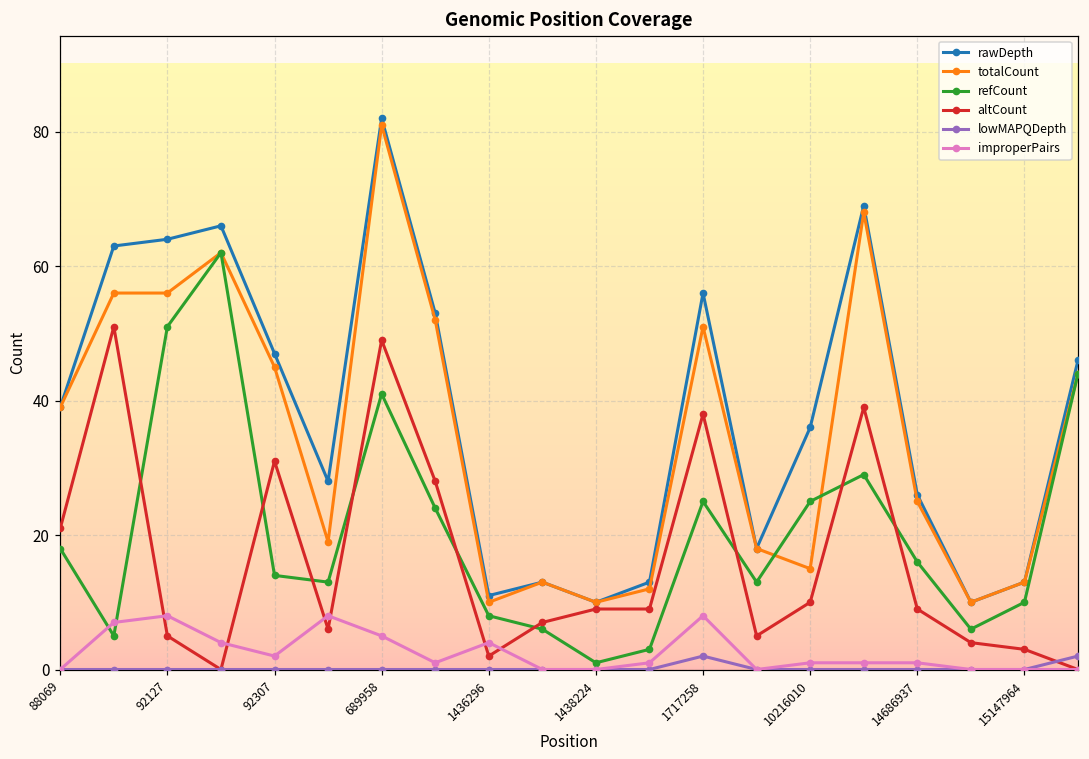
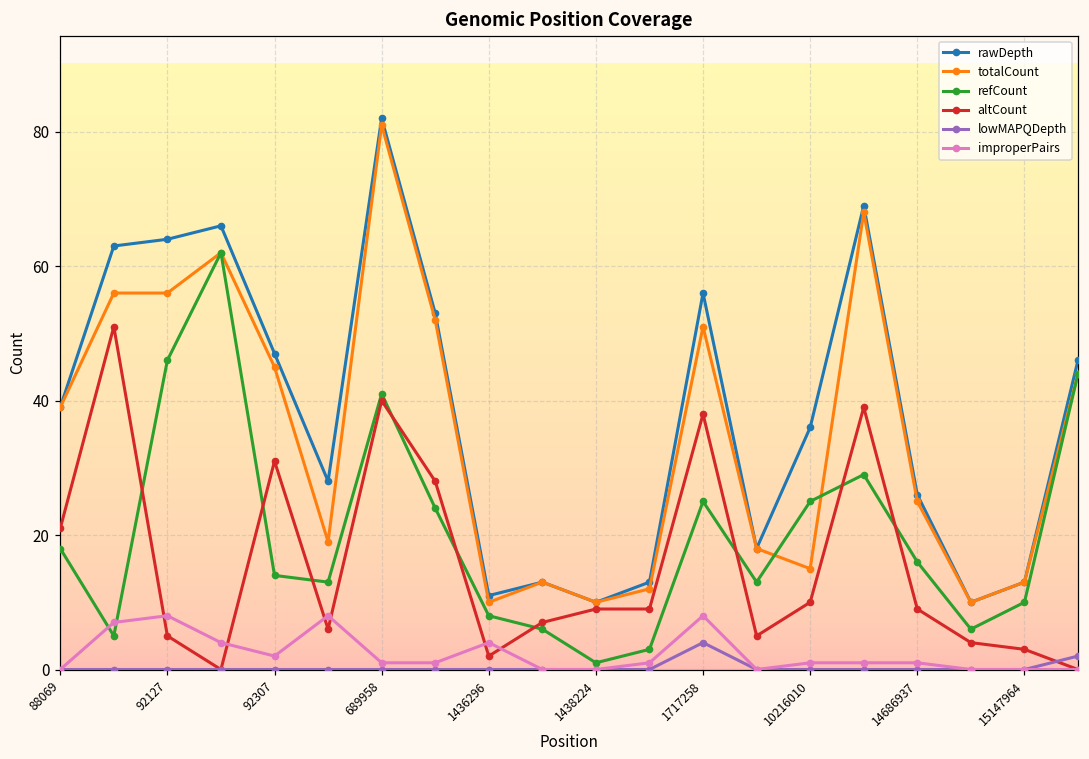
  {
    "rawDepth": {
      "92127": 64,
      "92307": 47,
      "689958": 82,
      "1436296": 11,
      "1717258": 56,
      "10216010": 36,
      "14686937": 26
    },
    "totalCount": {
      "92127": 56,
      "92307": 45,
      "689958": 81,
      "1436296": 10,
      "1717258": 51,
      "10216010": 15,
      "14686937": 25
    },
    "refCount": {
      "88069": 18,
-     "92127": 51,
+     "92127": 46,
      "92307": 14,
      "689958": 41,
      "1436296": 8,
      "1438224": 1,
      "1717258": 25,
      "10216010": 25,
      "14686937": 16,
      "15147964": 10
    },
    "altCount": {
      "88069": 21,
      "92127": 5,
      "92307": 31,
-     "689958": 49,
+     "689958": 40,
      "1436296": 2,
      "1438224": 9,
      "1717258": 38,
      "10216010": 10,
      "14686937": 9,
      "15147964": 3
    },
    "lowMAPQDepth": {
      "92127": 0,
      "92307": 0,
      "689958": 0,
      "1436296": 0,
-     "1717258": 2,
+     "1717258": 4,
      "10216010": 0,
      "14686937": 0
    },
    "improperPairs": {
      "92127": 8,
      "92307": 2,
-     "689958": 5,
+     "689958": 1,
      "1436296": 4,
      "1717258": 8,
      "10216010": 1,
      "14686937": 1
    }
  }
